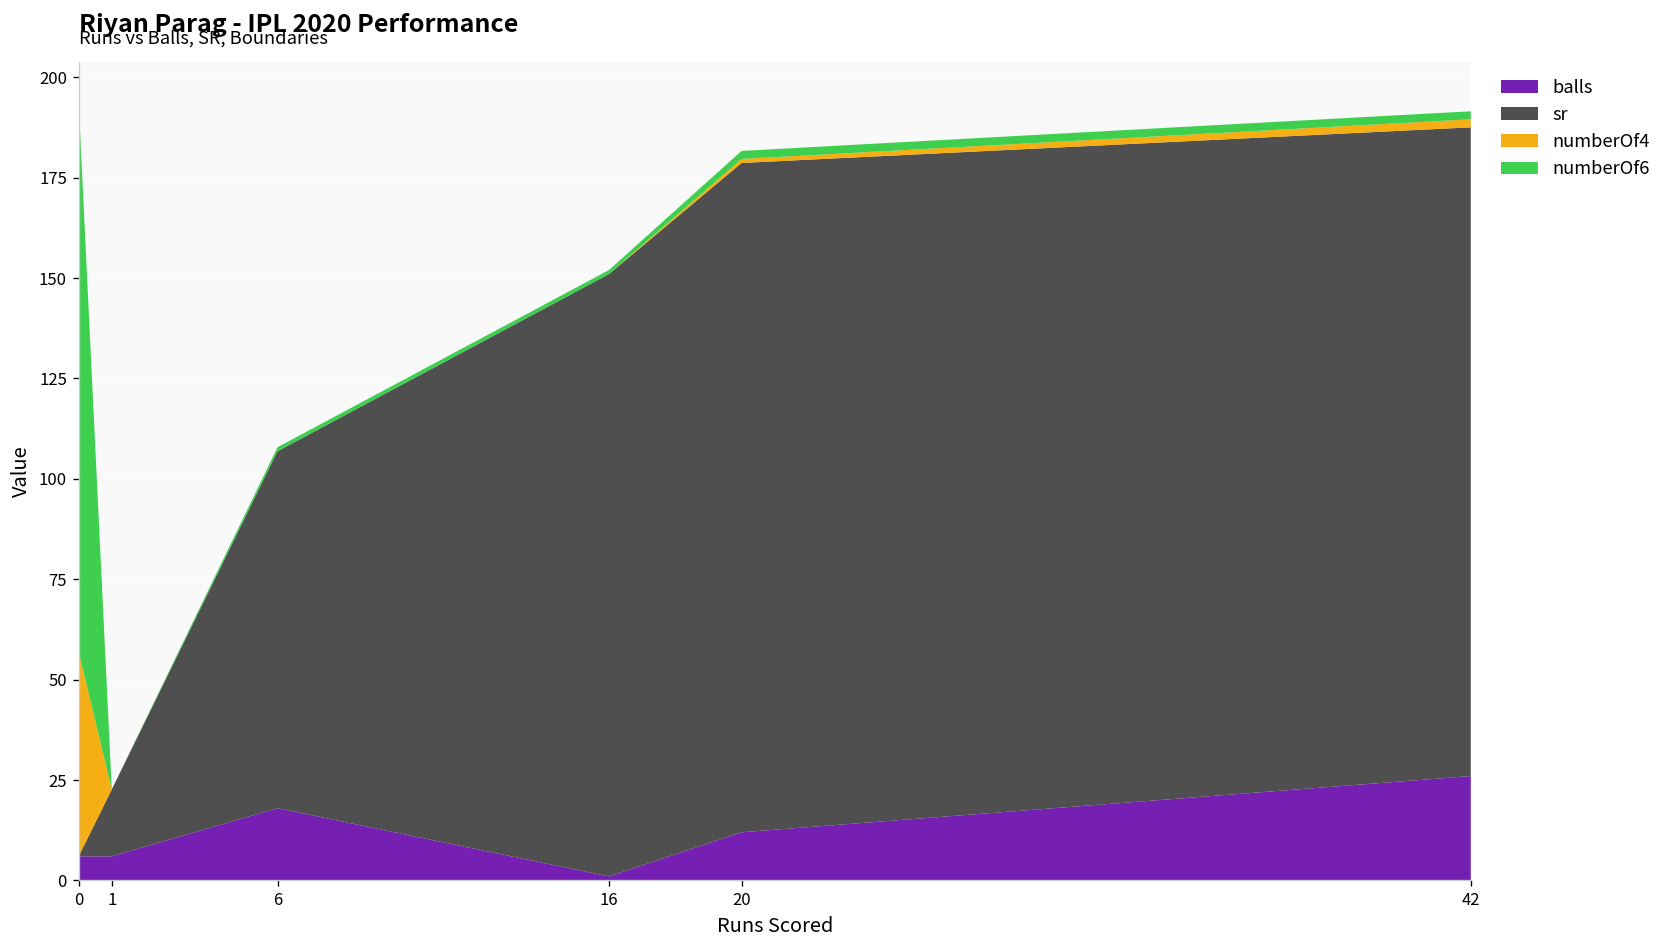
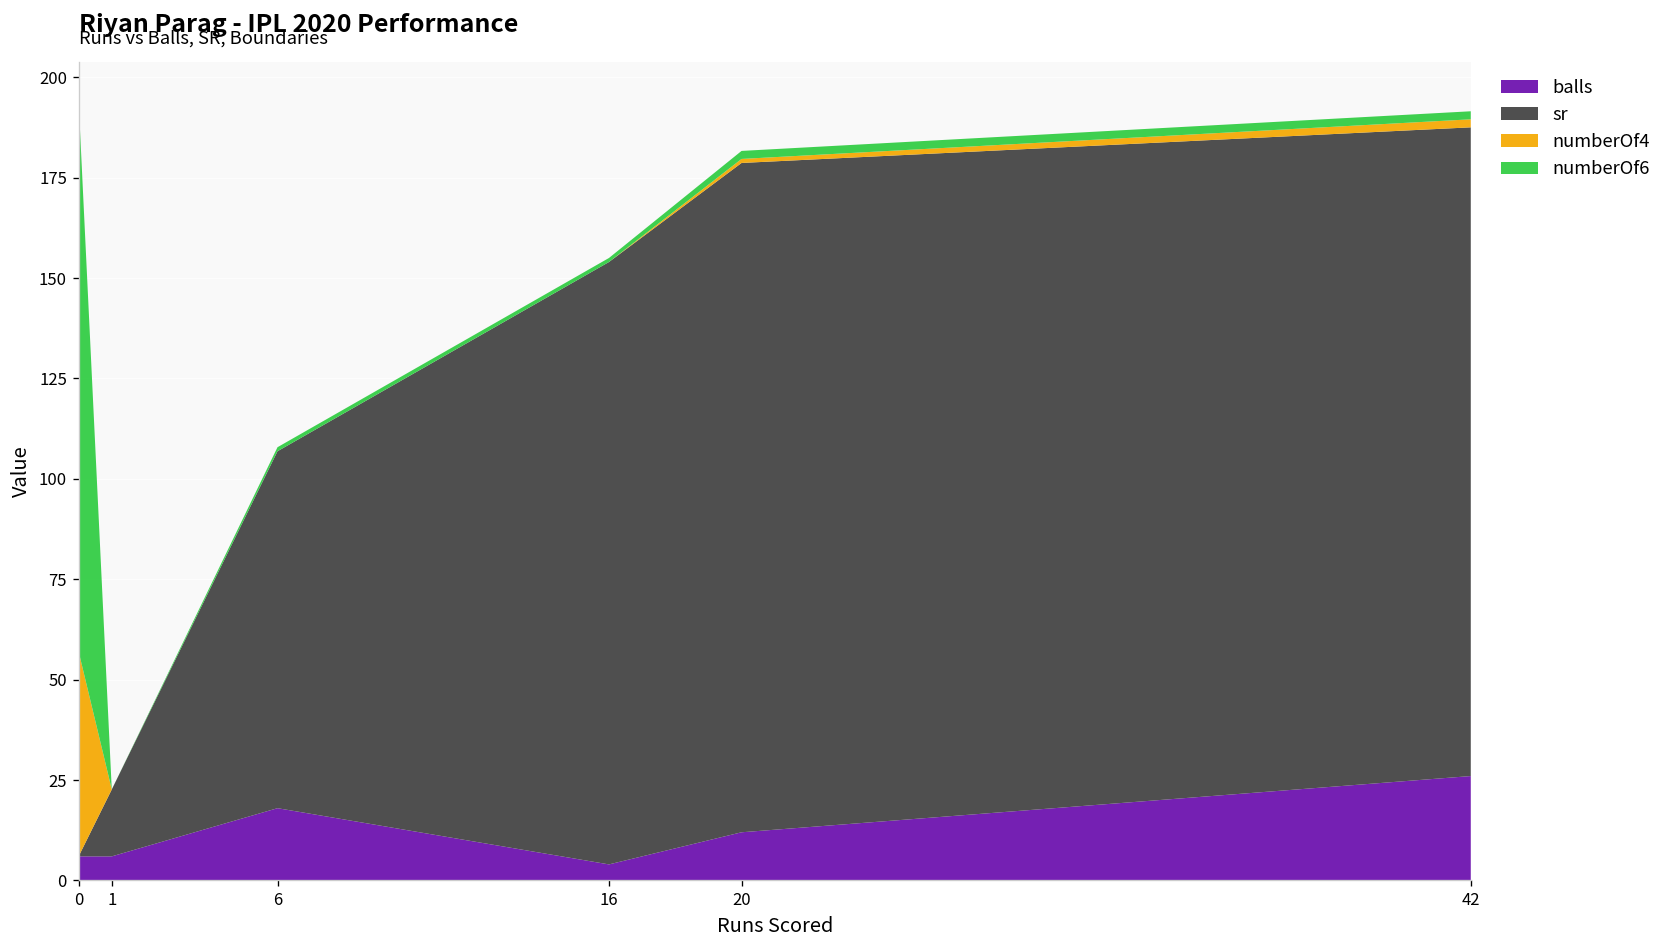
  {
    "balls": {
      "1": 6,
      "6": 18,
-     "16": 1,
+     "16": 4,
      "20": 12,
      "42": 26
    },
    "sr": {
      "20": 167,
      "42": 162
    },
    "numberOf4": {
      "0": 51,
      "20": 1,
      "42": 2
    },
    "numberOf6": {
      "0": 137,
      "6": 1,
      "16": 1,
      "20": 2,
      "42": 2
    }
  }
